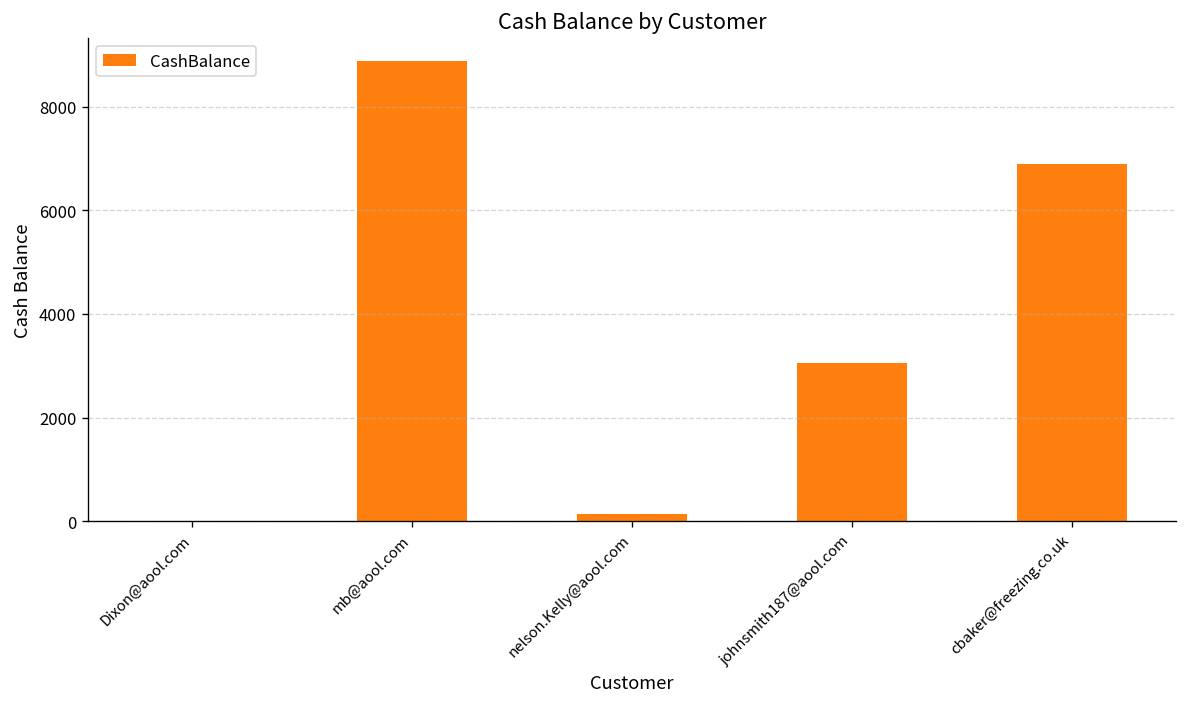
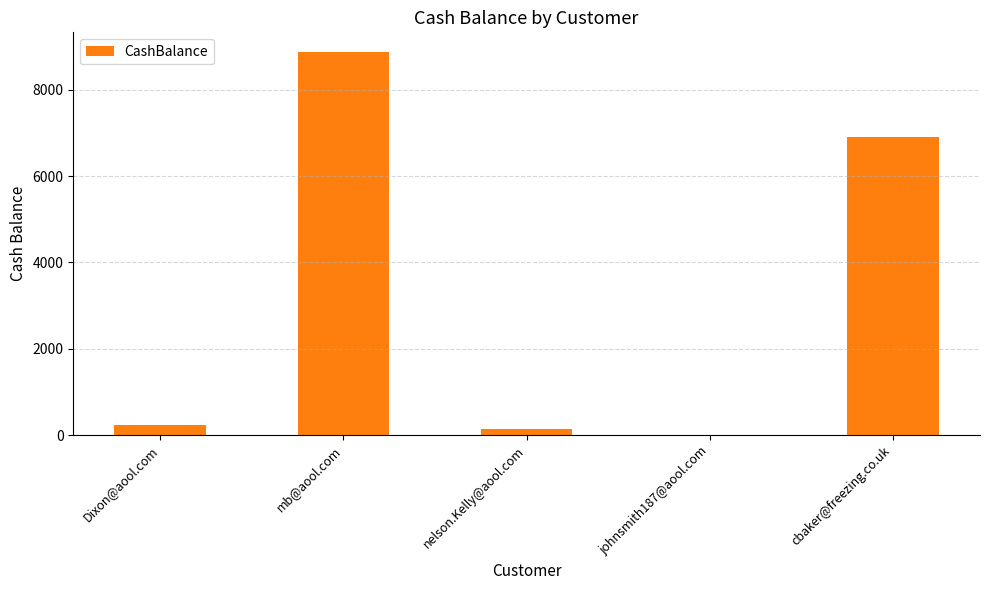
  {
-   "Dixon@aool.com": 0,
+   "Dixon@aool.com": 200,
    "mb@aool.com": 8900,
    "nelson.Kelly@aool.com": 100,
-   "johnsmith187@aool.com": 3100,
+   "johnsmith187@aool.com": 0,
    "cbaker@freezing.co.uk": 6900
  }
